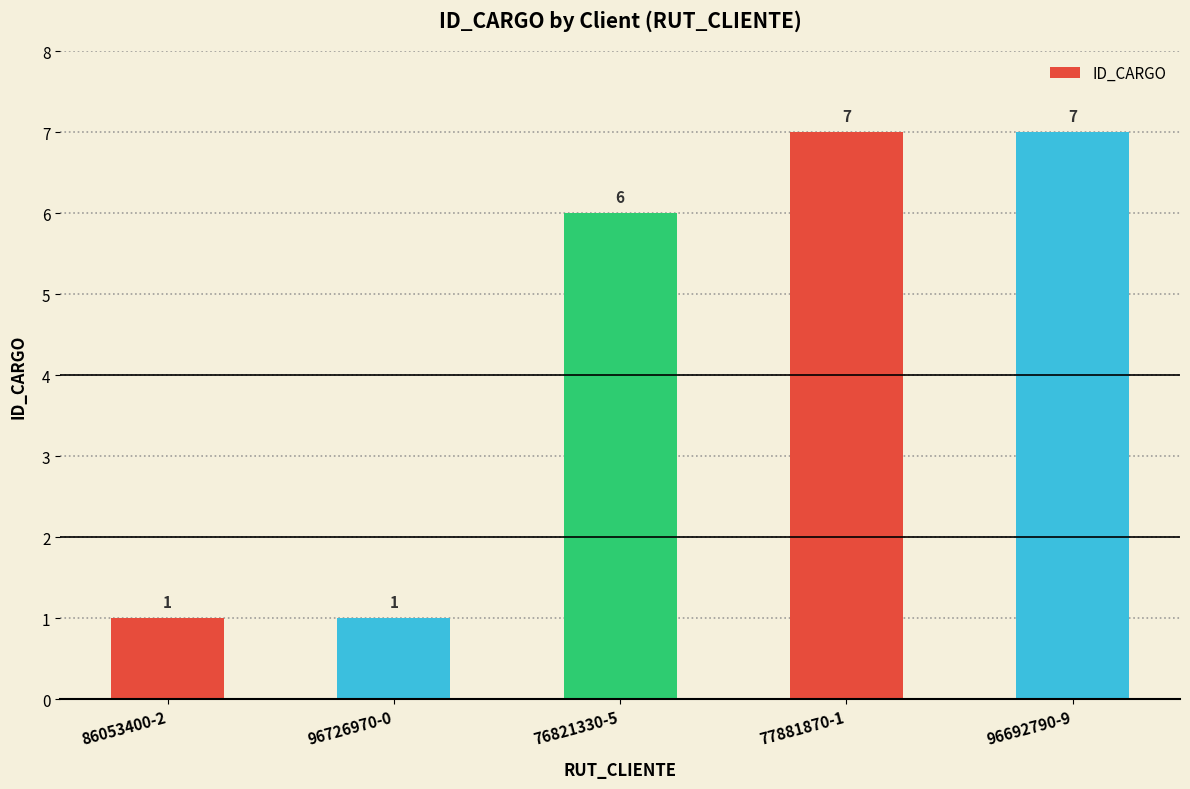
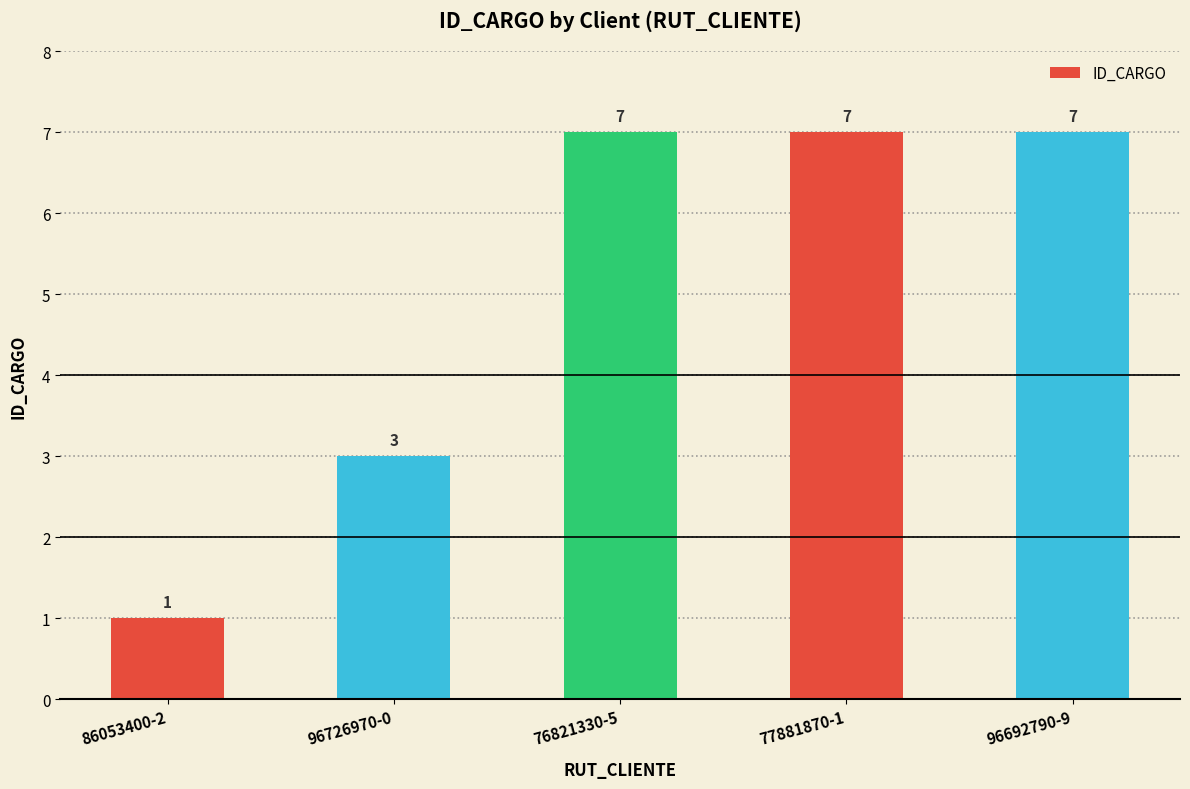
  {
    "86053400-2": 1,
-   "96726970-0": 1,
-   "76821330-5": 6,
+   "96726970-0": 3,
+   "76821330-5": 7,
    "77881870-1": 7,
    "96692790-9": 7
  }
